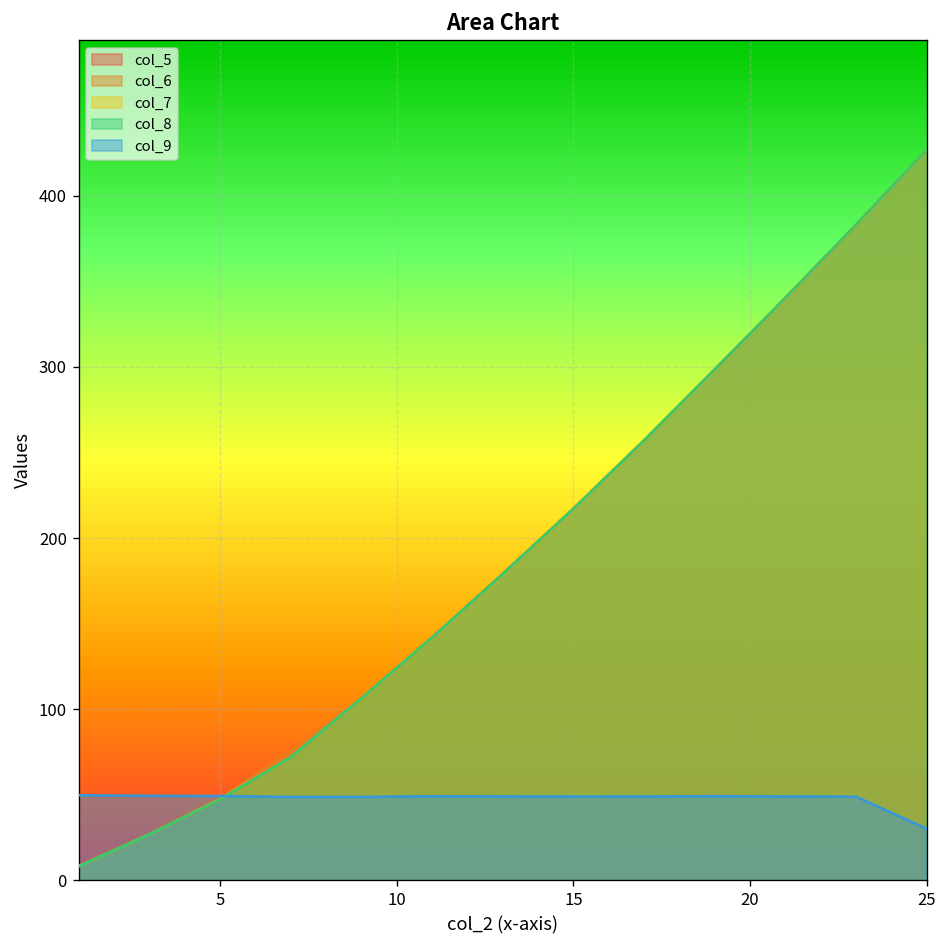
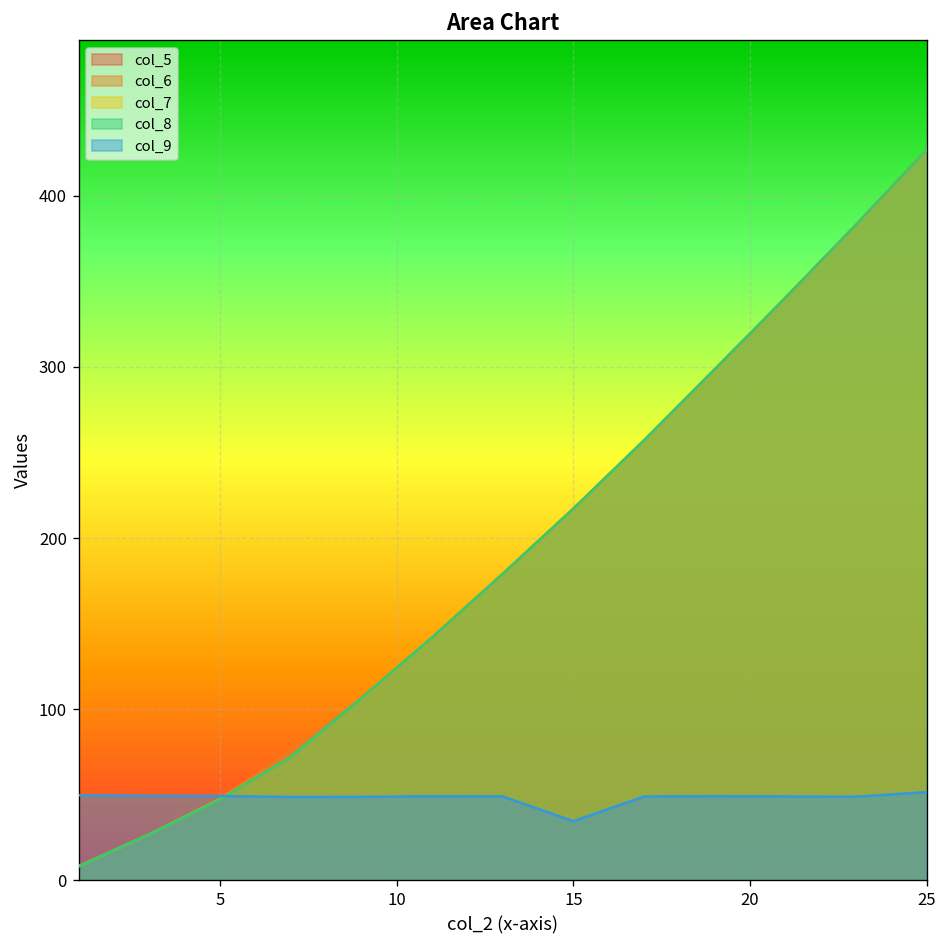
  {
    "col_9": {
-     "15": 49,
-     "25": 30
+     "15": 35,
+     "25": 52
    }
  }
